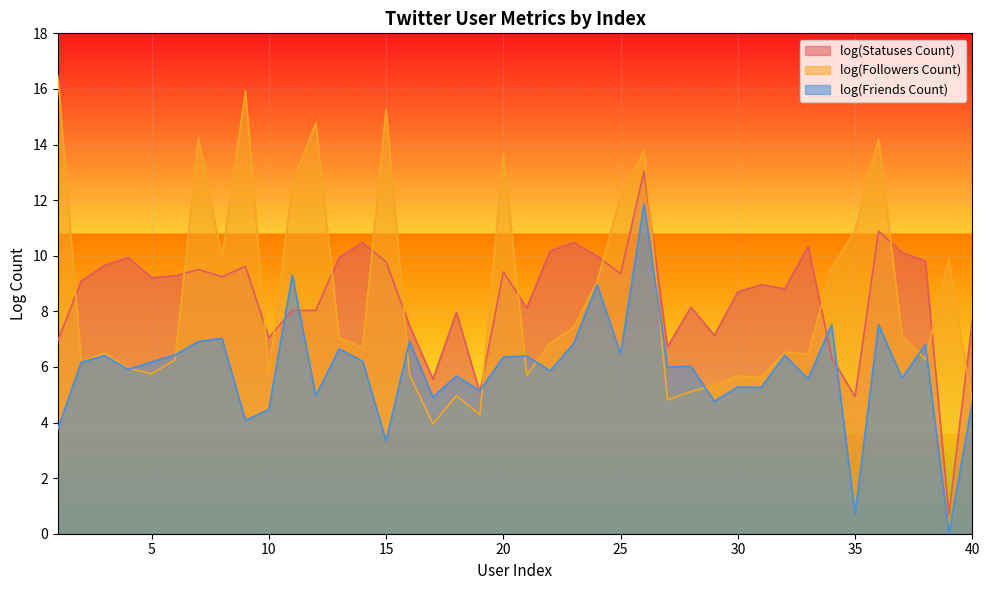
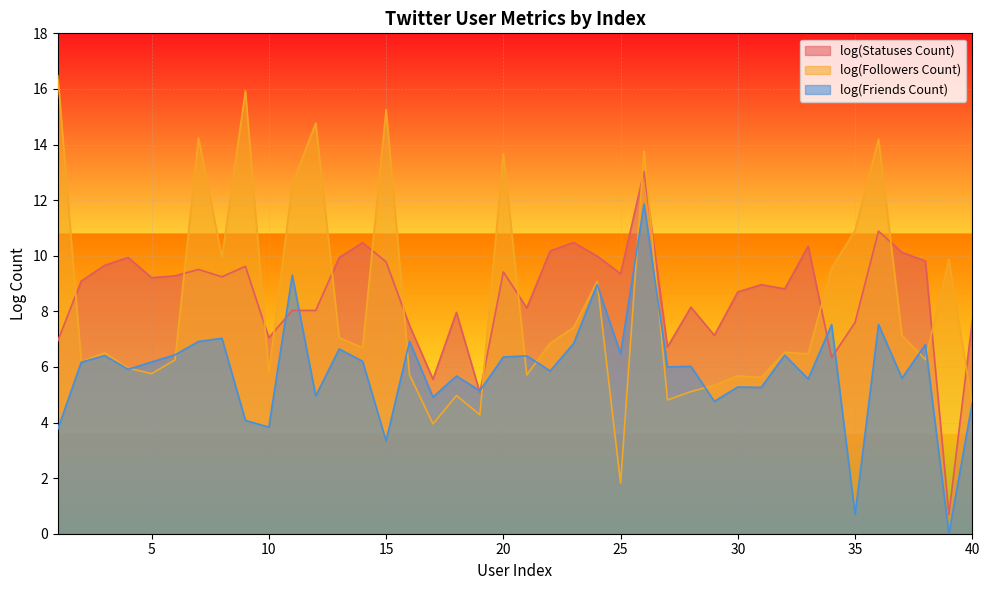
  {
    "log(Statuses Count)": {
      "5": 9.2,
      "10": 7.1,
      "15": 9.8,
      "20": 9.4,
      "25": 9.4,
      "30": 8.7,
-     "35": 4.9,
+     "35": 7.6,
      "40": 7.7
    },
    "log(Followers Count)": {
      "5": 5.8,
      "10": 5.8,
      "15": 15.3,
      "20": 13.7,
-     "25": 12.1,
+     "25": 1.8,
      "30": 5.7,
      "35": 10.9,
      "40": 4.6
    },
    "log(Friends Count)": {
      "5": 6.2,
-     "10": 4.5,
+     "10": 3.8,
      "15": 3.3,
      "20": 6.4,
      "25": 6.5,
      "30": 5.3,
      "35": 0.7,
      "40": 4.7
    }
  }
